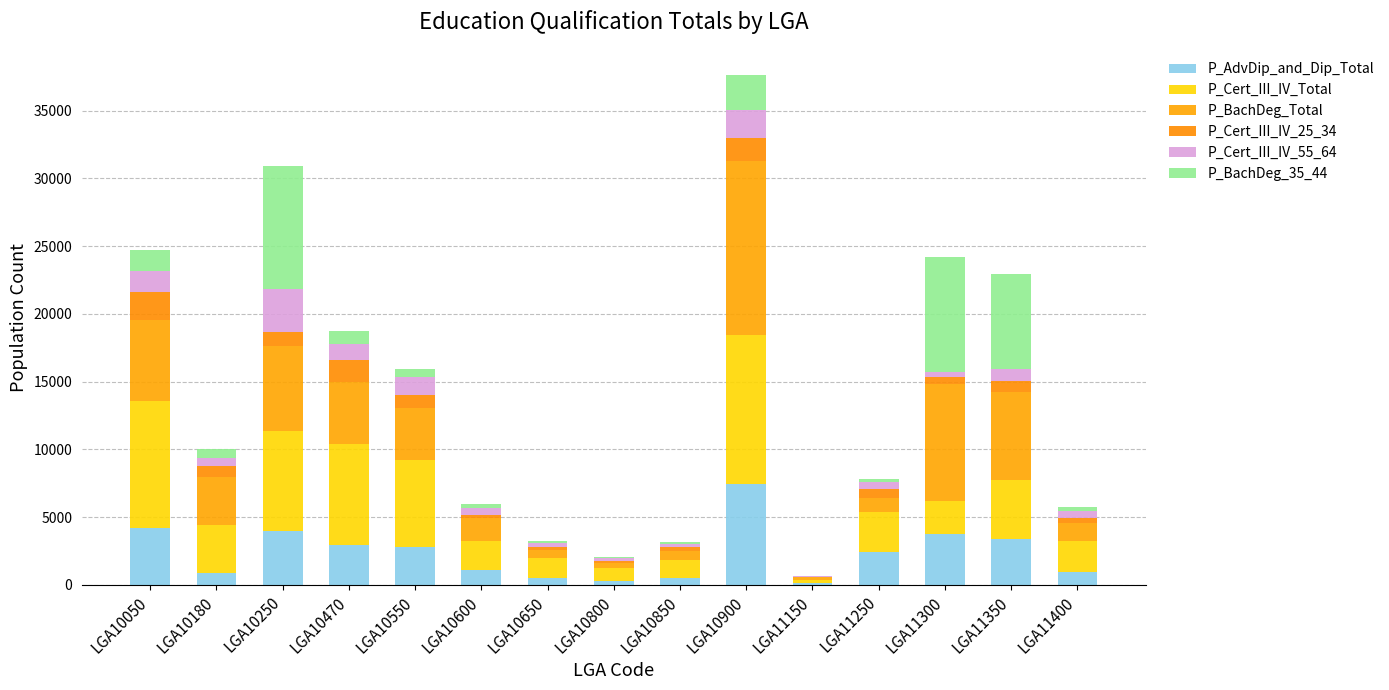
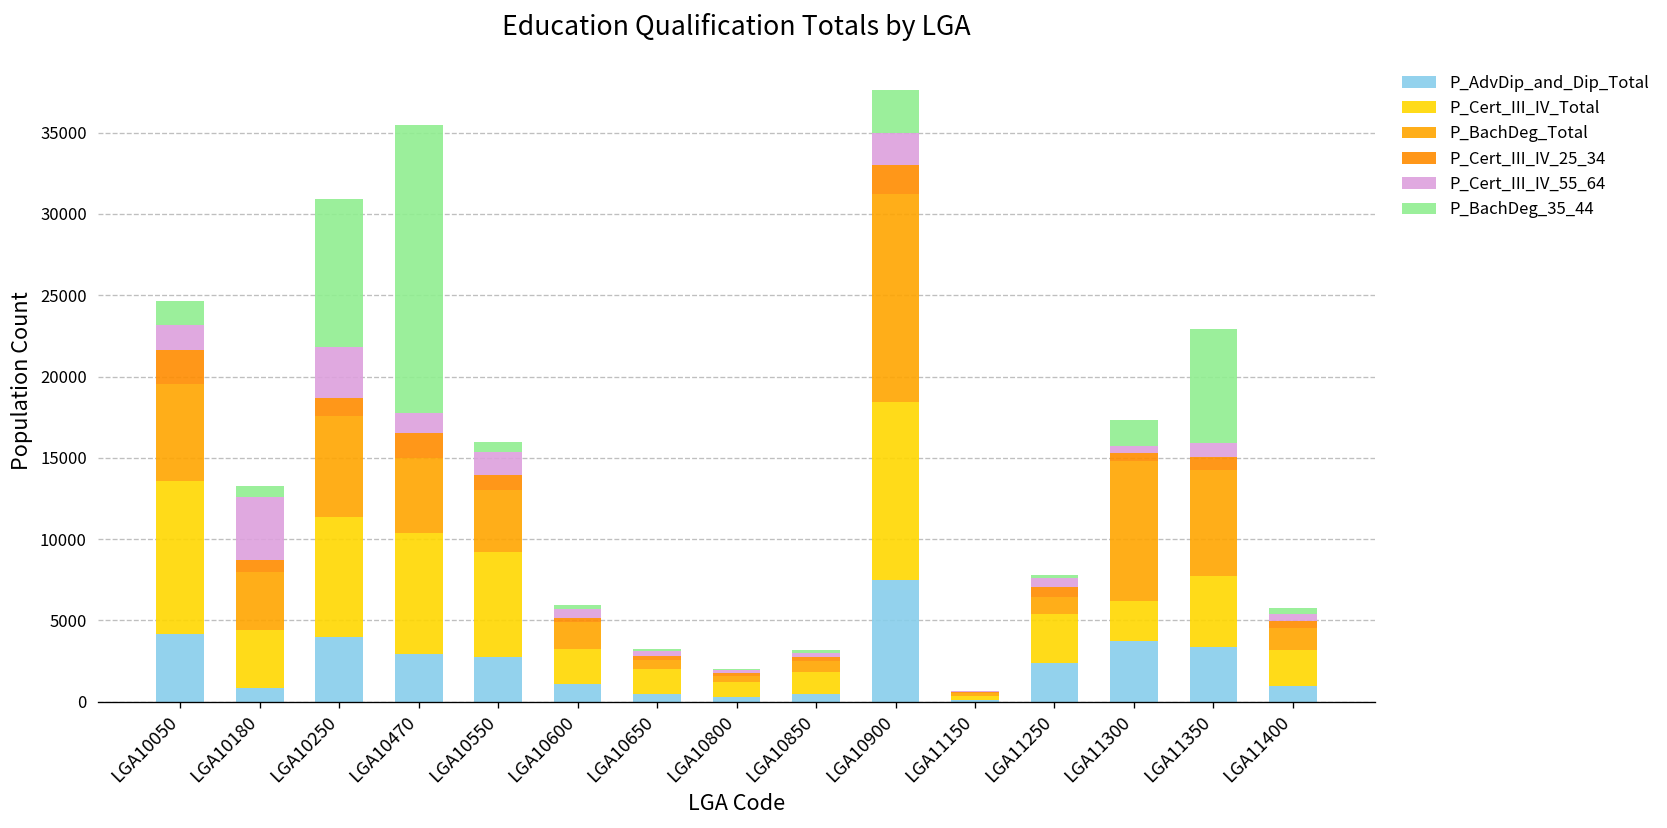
  {
    "P_AdvDip_and_Dip_Total": {
      "LGA10050": 4200,
      "LGA10180": 900,
      "LGA10250": 4000,
      "LGA10470": 3000,
      "LGA10550": 2800,
      "LGA10600": 1100,
      "LGA10650": 500,
      "LGA10800": 300,
      "LGA10850": 500,
      "LGA10900": 7500,
      "LGA11250": 2400,
      "LGA11300": 3700,
      "LGA11350": 3400,
      "LGA11400": 900
    },
    "P_Cert_III_IV_55_64": {
      "LGA10050": 1500,
-     "LGA10180": 600,
+     "LGA10180": 3900,
      "LGA10250": 3200,
      "LGA10470": 1200,
      "LGA10550": 1400,
      "LGA10600": 500,
      "LGA10650": 300,
      "LGA10850": 200,
      "LGA10900": 2000,
      "LGA11250": 600,
      "LGA11300": 400,
      "LGA11350": 900,
      "LGA11400": 500
    },
    "P_BachDeg_35_44": {
      "LGA10050": 1500,
      "LGA10180": 700,
      "LGA10250": 9100,
-     "LGA10470": 1000,
+     "LGA10470": 17700,
      "LGA10550": 600,
      "LGA10600": 300,
      "LGA10900": 2600,
      "LGA11250": 200,
-     "LGA11300": 8500,
+     "LGA11300": 1600,
      "LGA11350": 7100,
      "LGA11400": 300
    }
  }
